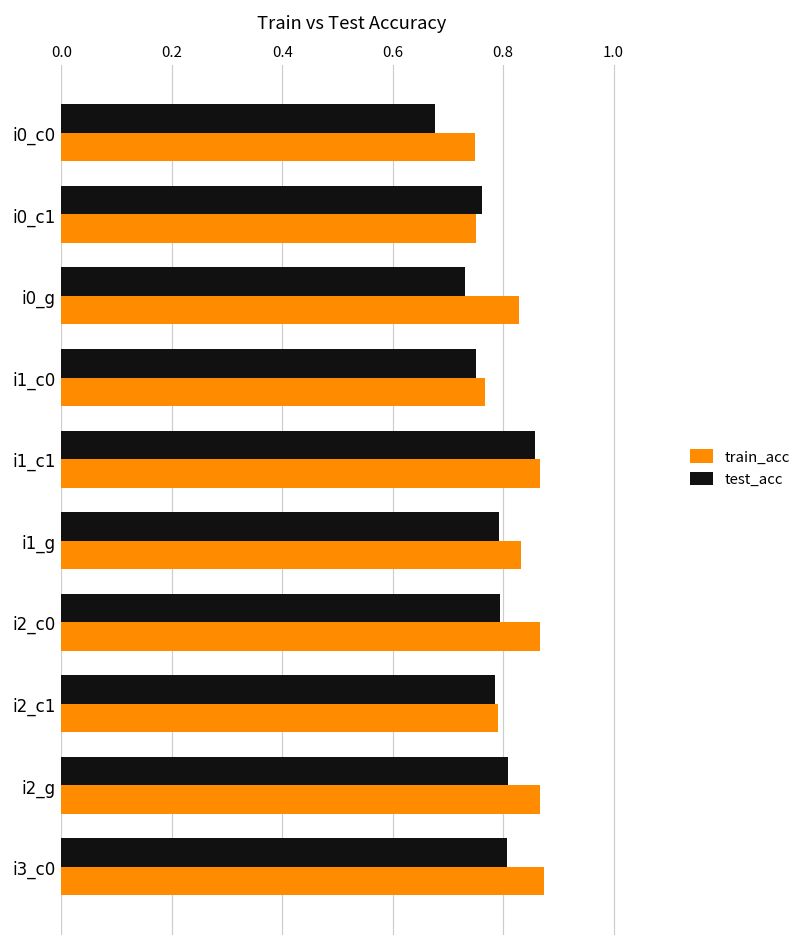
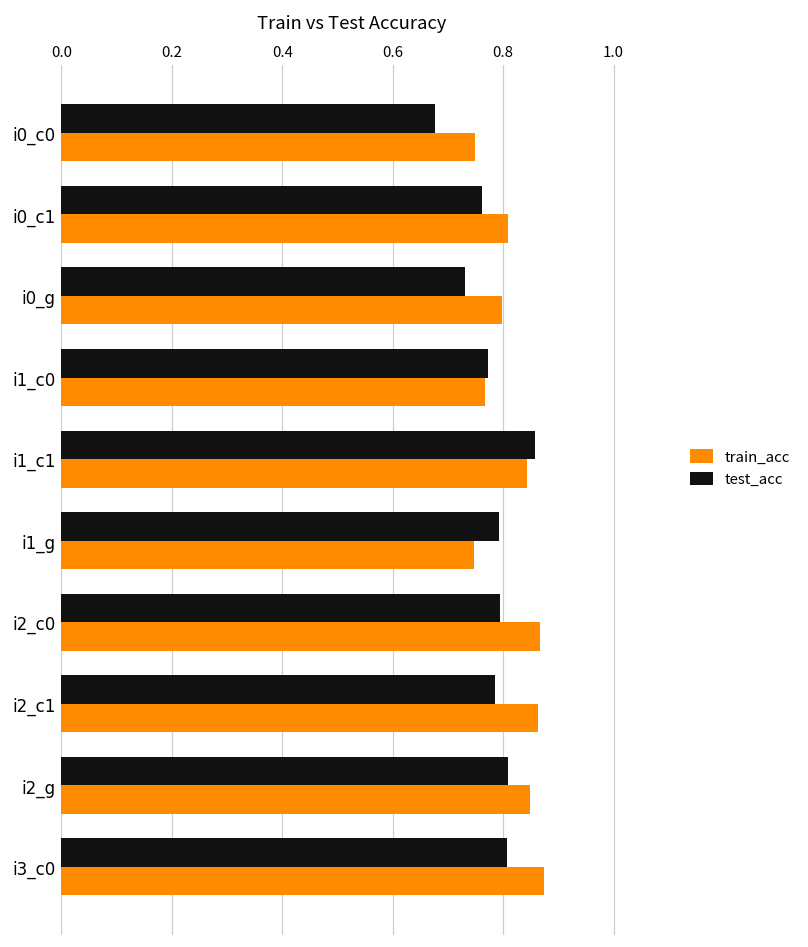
  {
    "train_acc": {
      "i0_c0": 0.75,
-     "i0_c1": 0.75,
-     "i0_g": 0.83,
+     "i0_c1": 0.81,
+     "i0_g": 0.80,
      "i1_c0": 0.77,
-     "i1_c1": 0.87,
-     "i1_g": 0.83,
+     "i1_c1": 0.84,
+     "i1_g": 0.75,
      "i2_c0": 0.87,
-     "i2_c1": 0.79,
-     "i2_g": 0.87,
+     "i2_c1": 0.86,
+     "i2_g": 0.85,
      "i3_c0": 0.87
    },
    "test_acc": {
      "i0_c0": 0.68,
      "i0_c1": 0.76,
      "i0_g": 0.73,
-     "i1_c0": 0.75,
+     "i1_c0": 0.77,
      "i1_c1": 0.86,
      "i1_g": 0.79,
      "i2_c0": 0.79,
      "i2_c1": 0.79,
      "i2_g": 0.81,
      "i3_c0": 0.81
    }
  }
